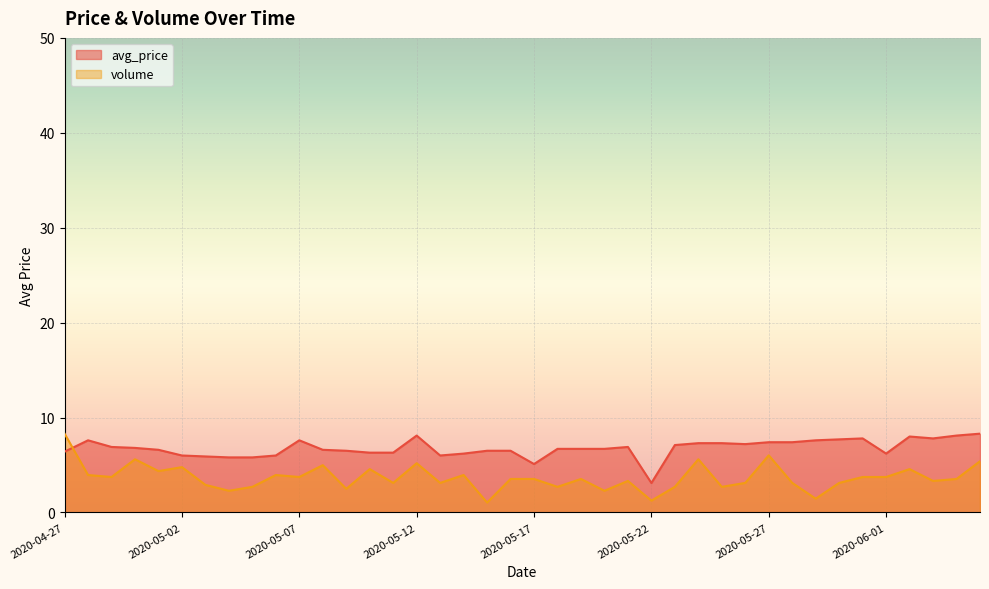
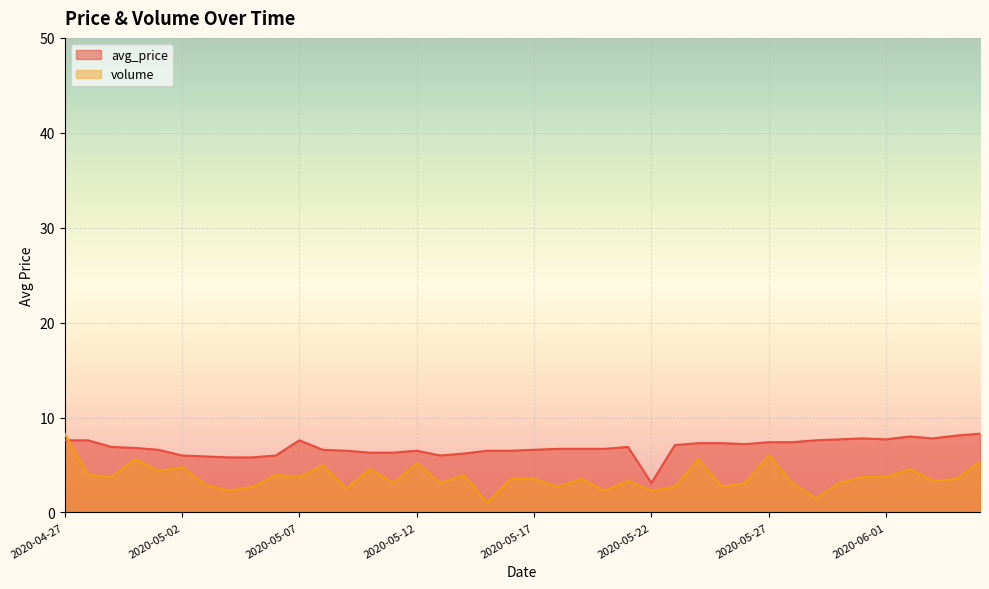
  {
    "avg_price": {
-     "2020-04-27": 6,
+     "2020-04-27": 8,
      "2020-05-02": 6,
      "2020-05-07": 8,
-     "2020-05-12": 8,
-     "2020-05-17": 5,
+     "2020-05-12": 7,
+     "2020-05-17": 7,
      "2020-05-22": 3,
      "2020-05-27": 7,
-     "2020-06-01": 6
+     "2020-06-01": 8
    },
    "volume": {
      "2020-04-27": 8,
      "2020-05-02": 5,
      "2020-05-07": 4,
      "2020-05-12": 5,
      "2020-05-17": 4,
-     "2020-05-22": 1,
+     "2020-05-22": 2,
      "2020-05-27": 6,
      "2020-06-01": 4
    }
  }
